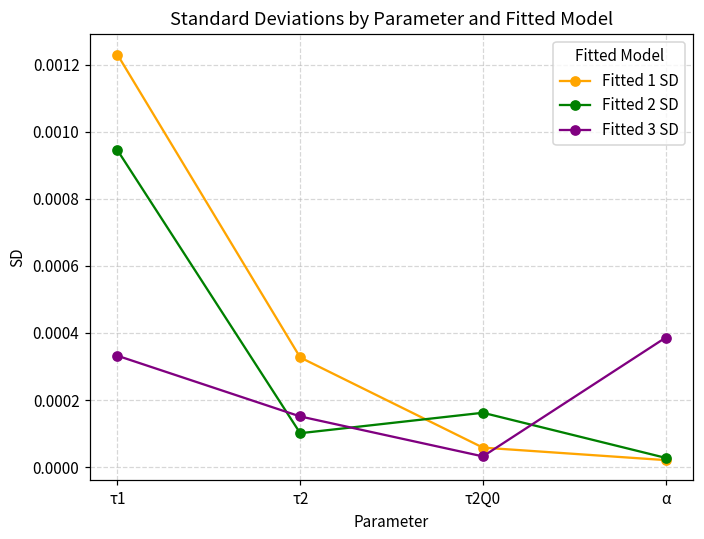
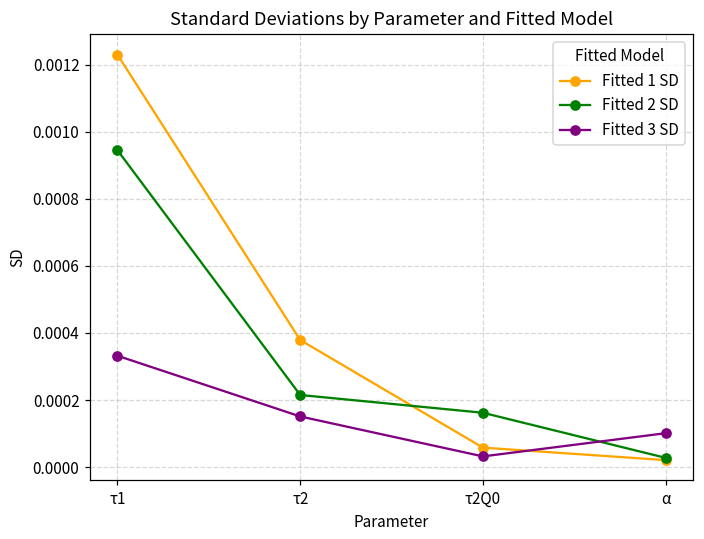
  {
    "Fitted 1 SD": {
      "τ1": 0.00123,
-     "τ2": 0.00033,
+     "τ2": 0.00038,
      "τ2Q0": 0.00006
    },
    "Fitted 2 SD": {
      "τ1": 0.00095,
-     "τ2": 0.00010,
+     "τ2": 0.00022,
      "τ2Q0": 0.00016
    },
    "Fitted 3 SD": {
      "τ1": 0.00033,
      "τ2": 0.00015,
      "τ2Q0": 0.00003,
-     "α": 0.00039
+     "α": 0.00010
    }
  }
